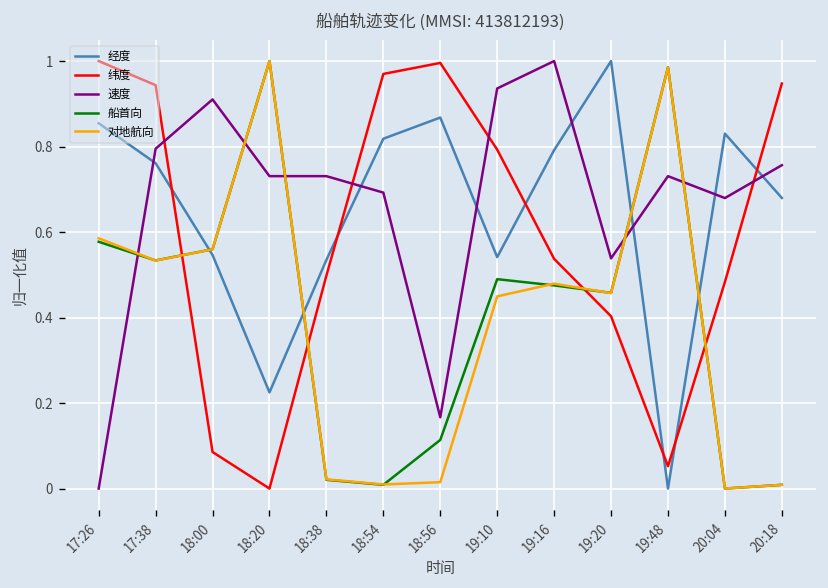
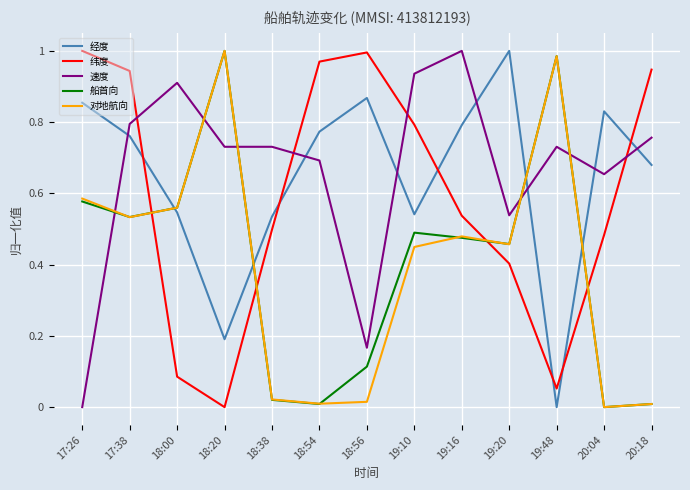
  {
    "经度": {
      "17:38": 0.76,
      "18:00": 0.55,
-     "18:20": 0.22,
+     "18:20": 0.19,
      "18:38": 0.53,
-     "18:54": 0.82,
+     "18:54": 0.77,
      "18:56": 0.87,
      "19:10": 0.54,
      "19:16": 0.79,
      "19:20": 1.00,
      "19:48": 0.00,
      "20:04": 0.83,
      "20:18": 0.68
    },
    "纬度": {
      "18:00": 0.09,
      "18:20": 0.00,
      "18:38": 0.50,
      "18:54": 0.97,
      "18:56": 1.00,
      "19:10": 0.79,
      "19:16": 0.54,
      "19:20": 0.40,
      "19:48": 0.05,
      "20:04": 0.48,
      "20:18": 0.95
    },
    "速度": {
      "17:26": 0.00,
      "17:38": 0.79,
      "18:00": 0.91,
      "18:20": 0.73,
      "18:38": 0.73,
      "18:54": 0.69,
      "18:56": 0.17,
      "19:10": 0.94,
      "19:16": 1.00,
      "19:20": 0.54,
      "19:48": 0.73,
-     "20:04": 0.68,
+     "20:04": 0.65,
      "20:18": 0.76
    },
    "船首向": {
      "17:26": 0.58,
      "18:56": 0.11,
      "19:10": 0.49
    },
    "对地航向": {
      "17:26": 0.59,
      "18:56": 0.01,
      "19:10": 0.45
    }
  }
